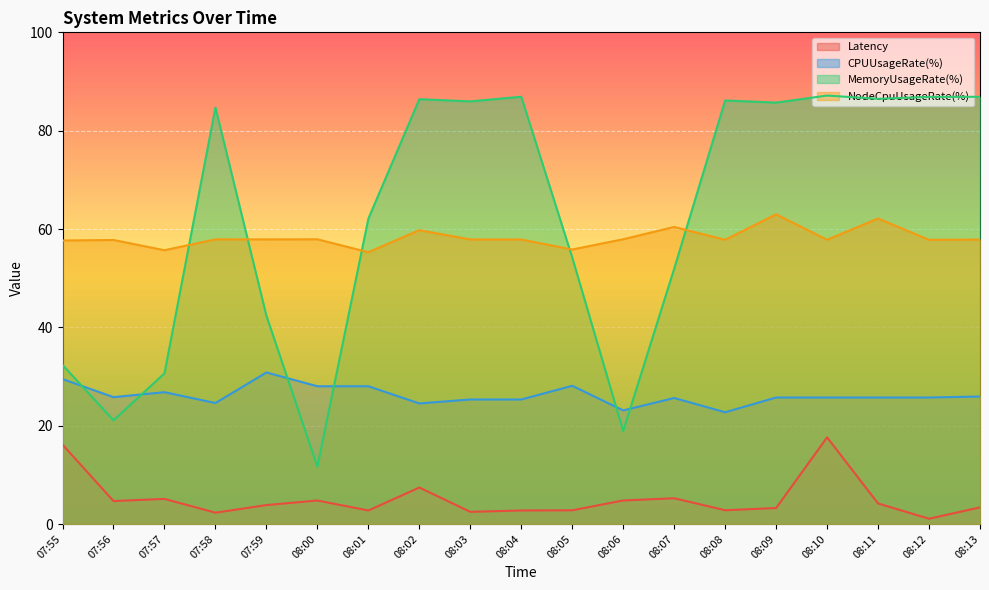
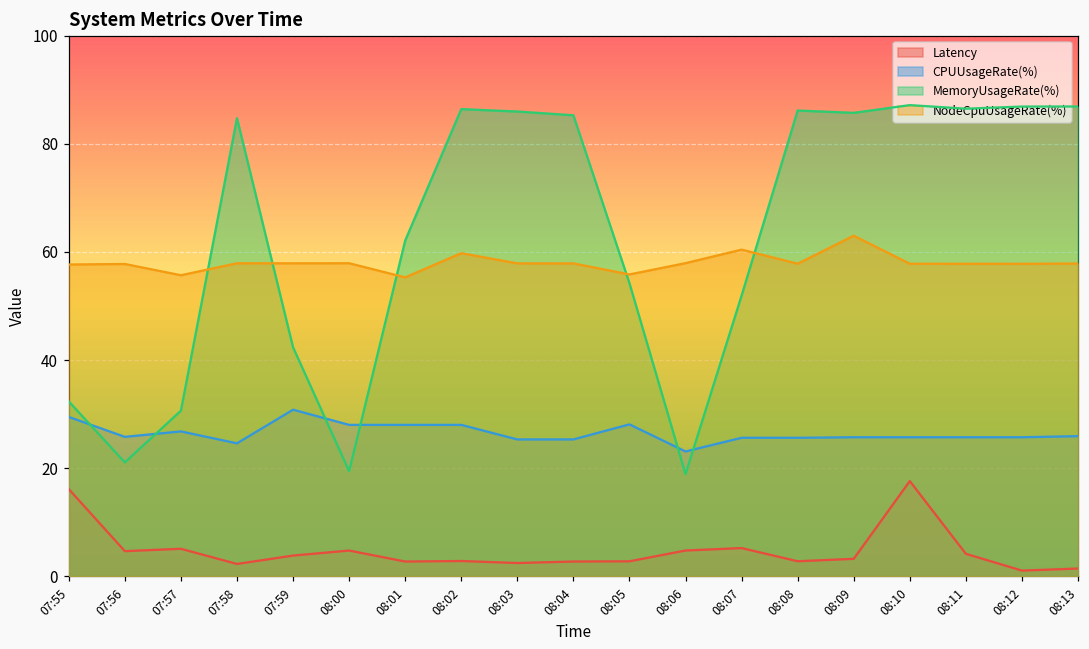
  {
    "Latency": {
      "07:55": 16,
      "07:56": 5,
      "07:57": 5,
      "07:58": 2,
      "07:59": 4,
      "08:00": 5,
      "08:01": 3,
-     "08:02": 7,
+     "08:02": 3,
      "08:03": 2,
      "08:04": 3,
      "08:05": 3,
      "08:06": 5,
      "08:07": 5,
      "08:08": 3,
      "08:09": 3,
      "08:10": 18,
      "08:11": 4,
      "08:12": 1,
-     "08:13": 3
+     "08:13": 1
    },
    "CPUUsageRate(%)": {
      "07:55": 29,
      "07:56": 26,
      "07:57": 27,
      "07:58": 25,
      "07:59": 31,
      "08:00": 28,
      "08:01": 28,
-     "08:02": 25,
+     "08:02": 28,
      "08:03": 25,
      "08:04": 25,
      "08:05": 28,
      "08:06": 23,
      "08:07": 26,
-     "08:08": 23,
+     "08:08": 26,
      "08:09": 26,
      "08:10": 26,
      "08:11": 26,
      "08:12": 26,
      "08:13": 26
    },
    "MemoryUsageRate(%)": {
      "07:55": 32,
      "07:56": 21,
      "07:57": 31,
      "07:58": 85,
      "07:59": 42,
-     "08:00": 12,
+     "08:00": 19,
      "08:01": 62,
      "08:02": 86,
      "08:03": 86,
-     "08:04": 87,
+     "08:04": 85,
      "08:05": 54,
      "08:06": 19,
      "08:07": 52,
      "08:08": 86,
      "08:09": 86,
      "08:13": 87
    },
    "NodeCpuUsageRate(%)": {
      "07:55": 58,
      "07:56": 58,
      "07:57": 56,
      "07:58": 58,
      "07:59": 58,
      "08:00": 58,
      "08:01": 55,
      "08:02": 60,
      "08:03": 58,
      "08:04": 58,
      "08:05": 56,
      "08:06": 58,
      "08:07": 60,
      "08:08": 58,
      "08:09": 63,
      "08:10": 58,
-     "08:11": 62,
+     "08:11": 58,
      "08:12": 58,
      "08:13": 58
    }
  }
